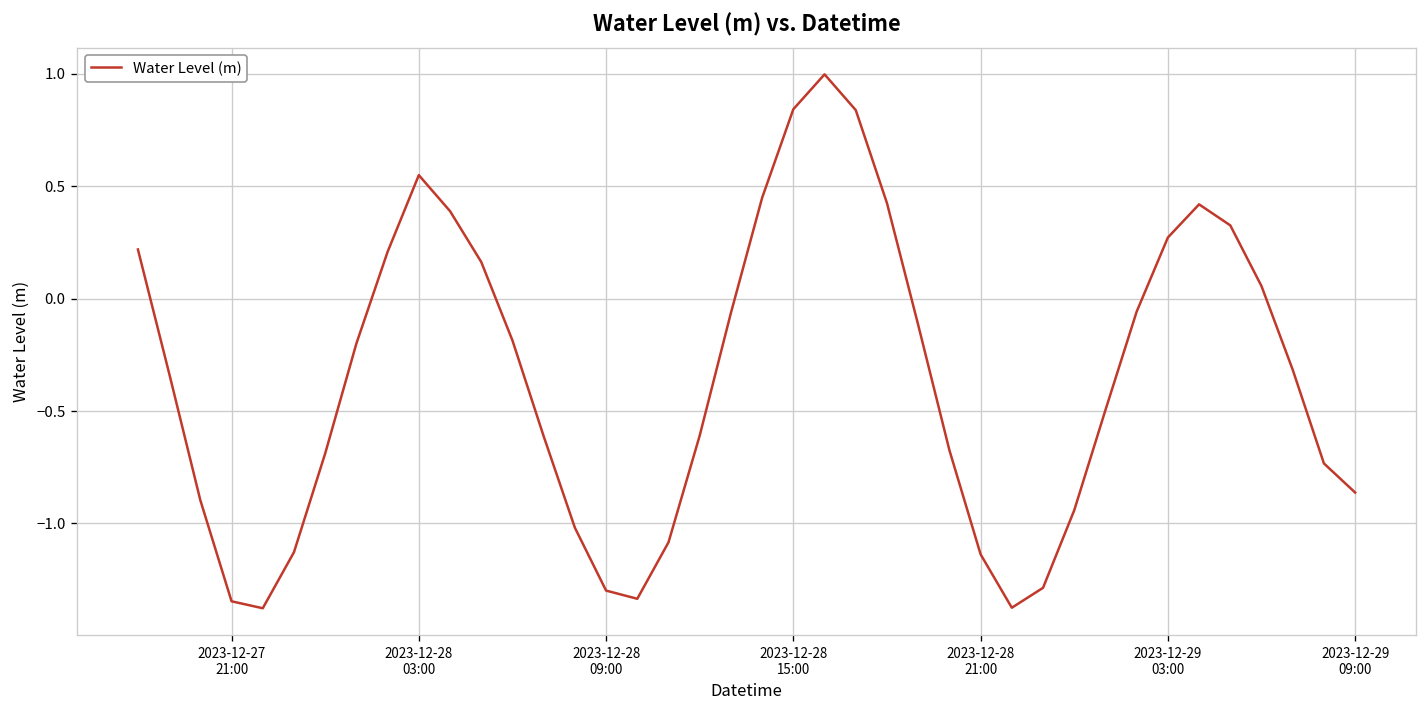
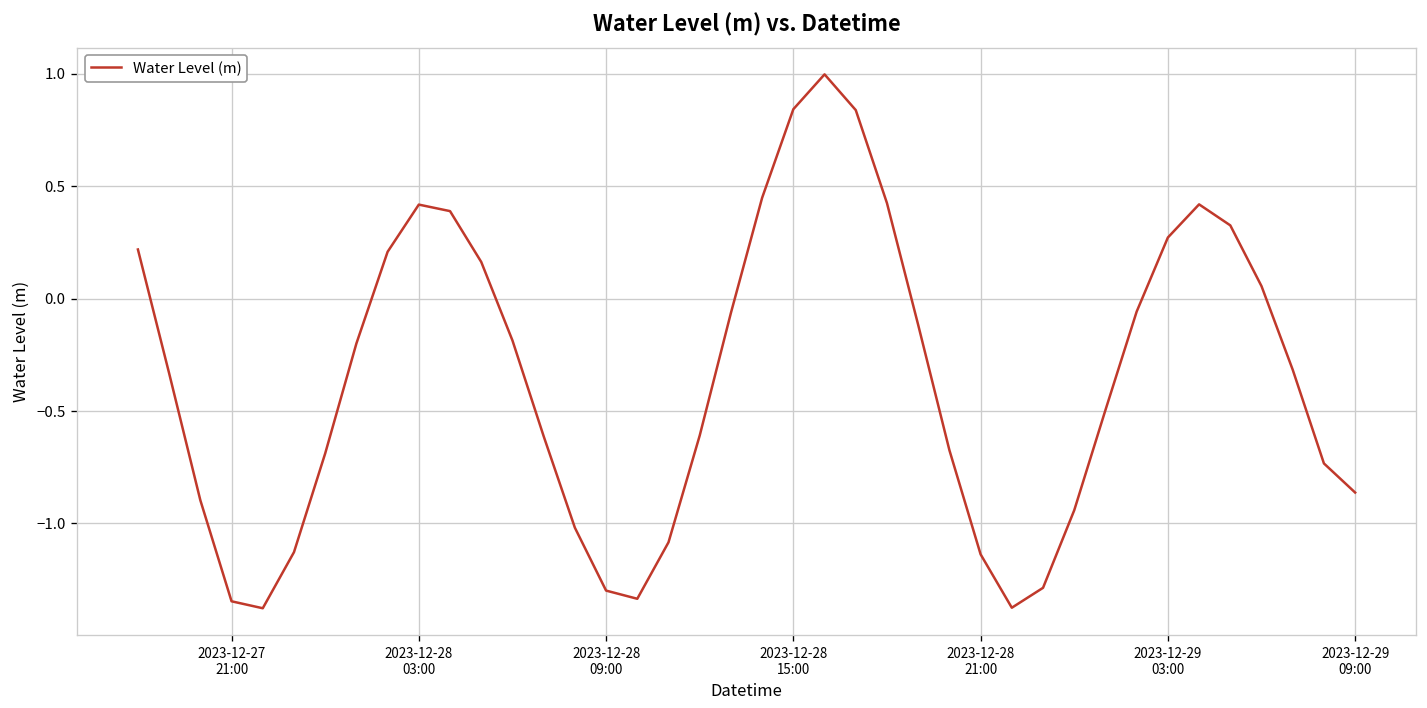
  {
    "2023-12-27 21:00": -1.35,
-   "2023-12-28 03:00": 0.55,
+   "2023-12-28 03:00": 0.42,
    "2023-12-28 09:00": -1.30,
    "2023-12-28 15:00": 0.84,
    "2023-12-28 21:00": -1.14,
    "2023-12-29 03:00": 0.27,
    "2023-12-29 09:00": -0.86
  }
